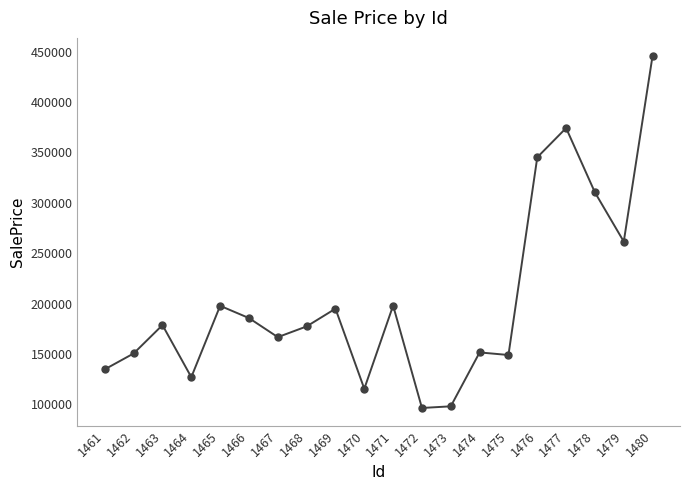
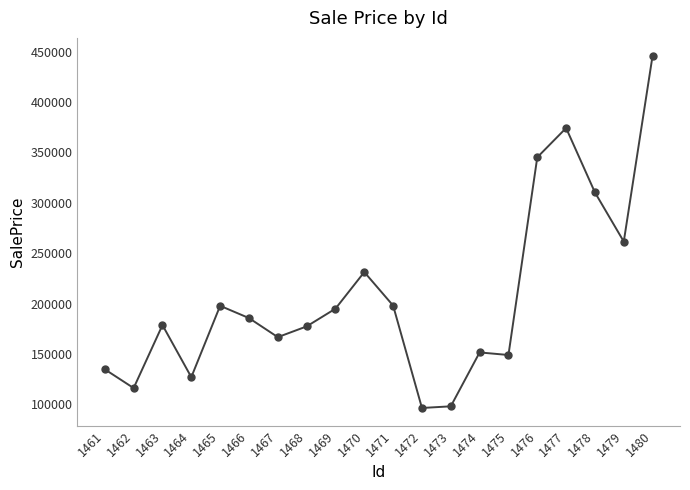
  {
    "1461": 135000,
-   "1462": 150000,
+   "1462": 116000,
    "1463": 179000,
    "1464": 127000,
    "1465": 198000,
    "1466": 186000,
    "1467": 167000,
    "1468": 177000,
    "1469": 195000,
-   "1470": 115000,
+   "1470": 231000,
    "1471": 198000,
    "1472": 96000,
    "1473": 98000,
    "1474": 151000,
    "1475": 149000,
    "1476": 345000,
    "1477": 374000,
    "1478": 310000,
    "1479": 262000,
    "1480": 446000
  }
